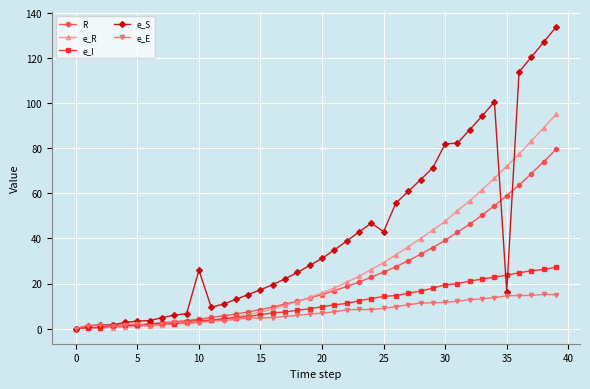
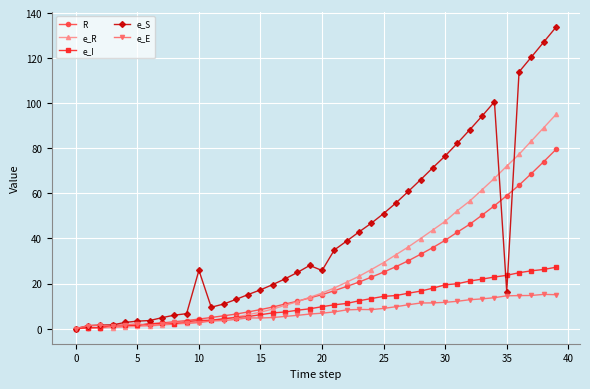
  {
    "e_S": {
      "5": 3,
      "10": 26,
      "15": 17,
-     "20": 31,
-     "25": 43,
-     "30": 82,
+     "20": 26,
+     "25": 51,
+     "30": 77,
      "35": 16
    }
  }
